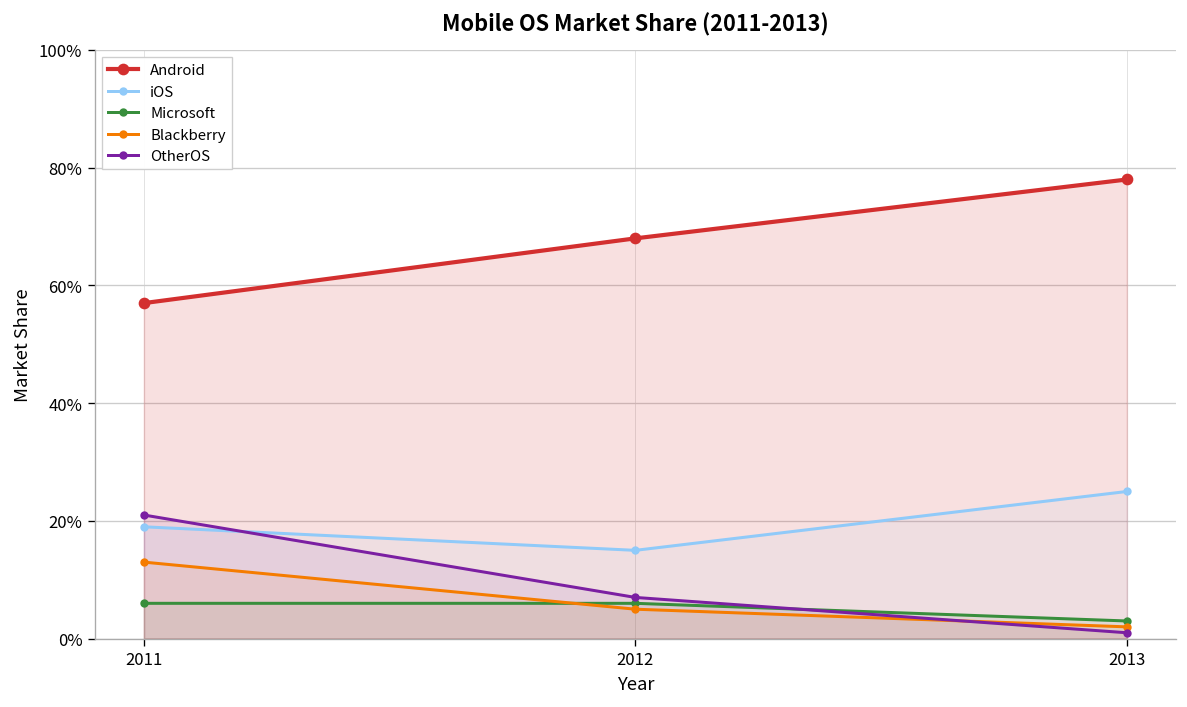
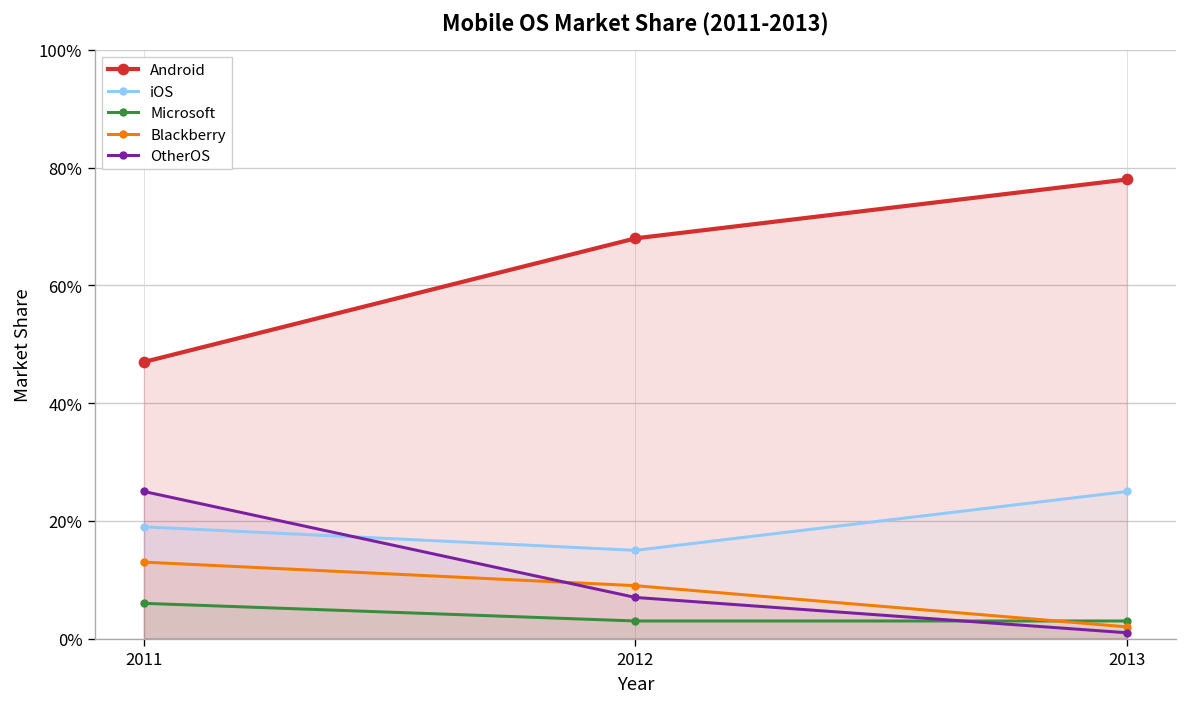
  {
    "Android": {
-     "2011": "57%",
+     "2011": "47%",
      "2012": "68%",
      "2013": "78%"
    },
    "iOS": {
      "2011": "19%",
      "2012": "15%",
      "2013": "25%"
    },
    "Microsoft": {
      "2011": "6%",
-     "2012": "6%",
+     "2012": "3%",
      "2013": "3%"
    },
    "Blackberry": {
      "2011": "13%",
-     "2012": "5%",
+     "2012": "9%",
      "2013": "2%"
    },
    "OtherOS": {
-     "2011": "21%",
+     "2011": "25%",
      "2012": "7%",
      "2013": "1%"
    }
  }
